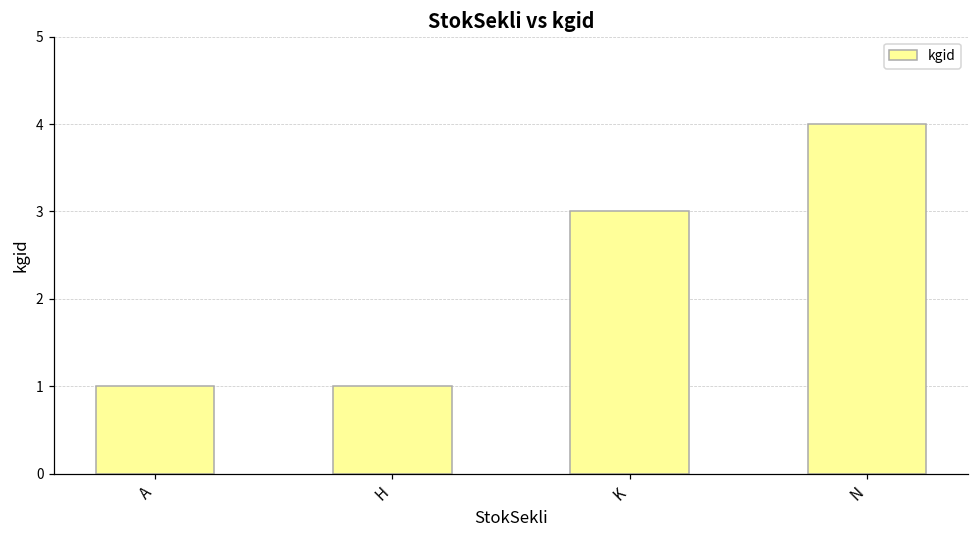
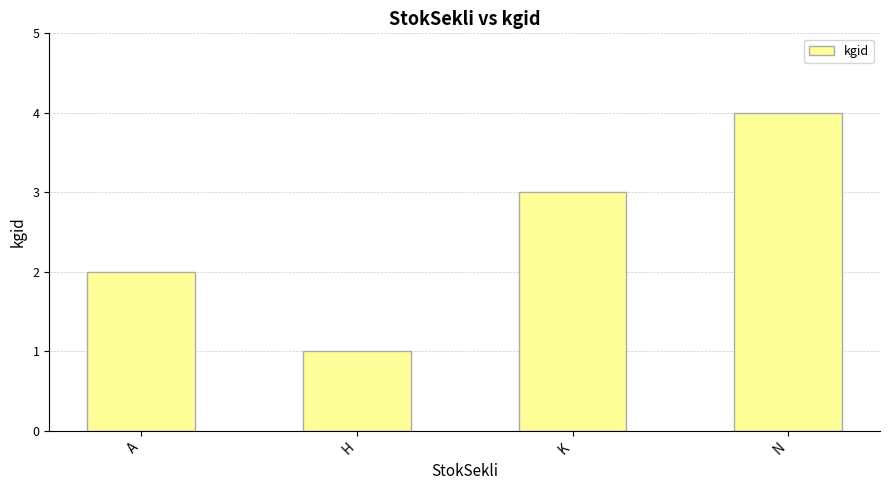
  {
-   "A": 1,
+   "A": 2,
    "H": 1,
    "K": 3,
    "N": 4
  }
